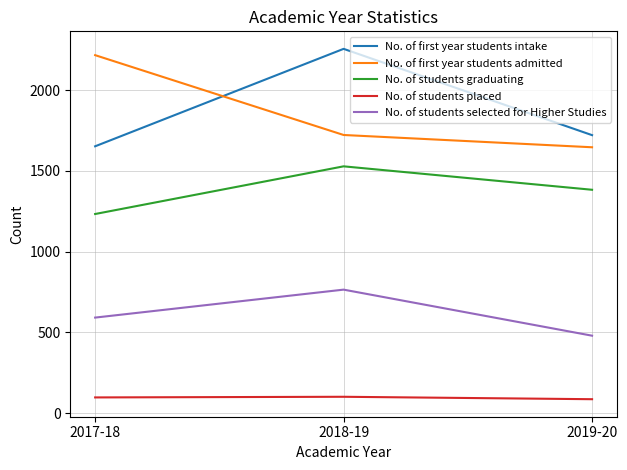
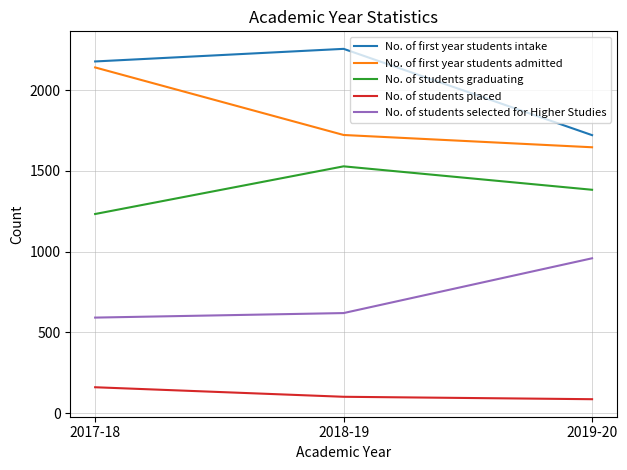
  {
    "No. of first year students intake": {
-     "2017-18": 1650,
+     "2017-18": 2180,
      "2018-19": 2260,
      "2019-20": 1720
    },
    "No. of first year students admitted": {
-     "2017-18": 2220,
+     "2017-18": 2140,
      "2018-19": 1720,
      "2019-20": 1650
    },
    "No. of students graduating": {
      "2017-18": 1230,
      "2018-19": 1530,
      "2019-20": 1380
    },
    "No. of students placed": {
-     "2017-18": 100,
+     "2017-18": 160,
      "2018-19": 100,
      "2019-20": 90
    },
    "No. of students selected for Higher Studies": {
      "2017-18": 590,
-     "2018-19": 770,
-     "2019-20": 480
+     "2018-19": 620,
+     "2019-20": 960
    }
  }
